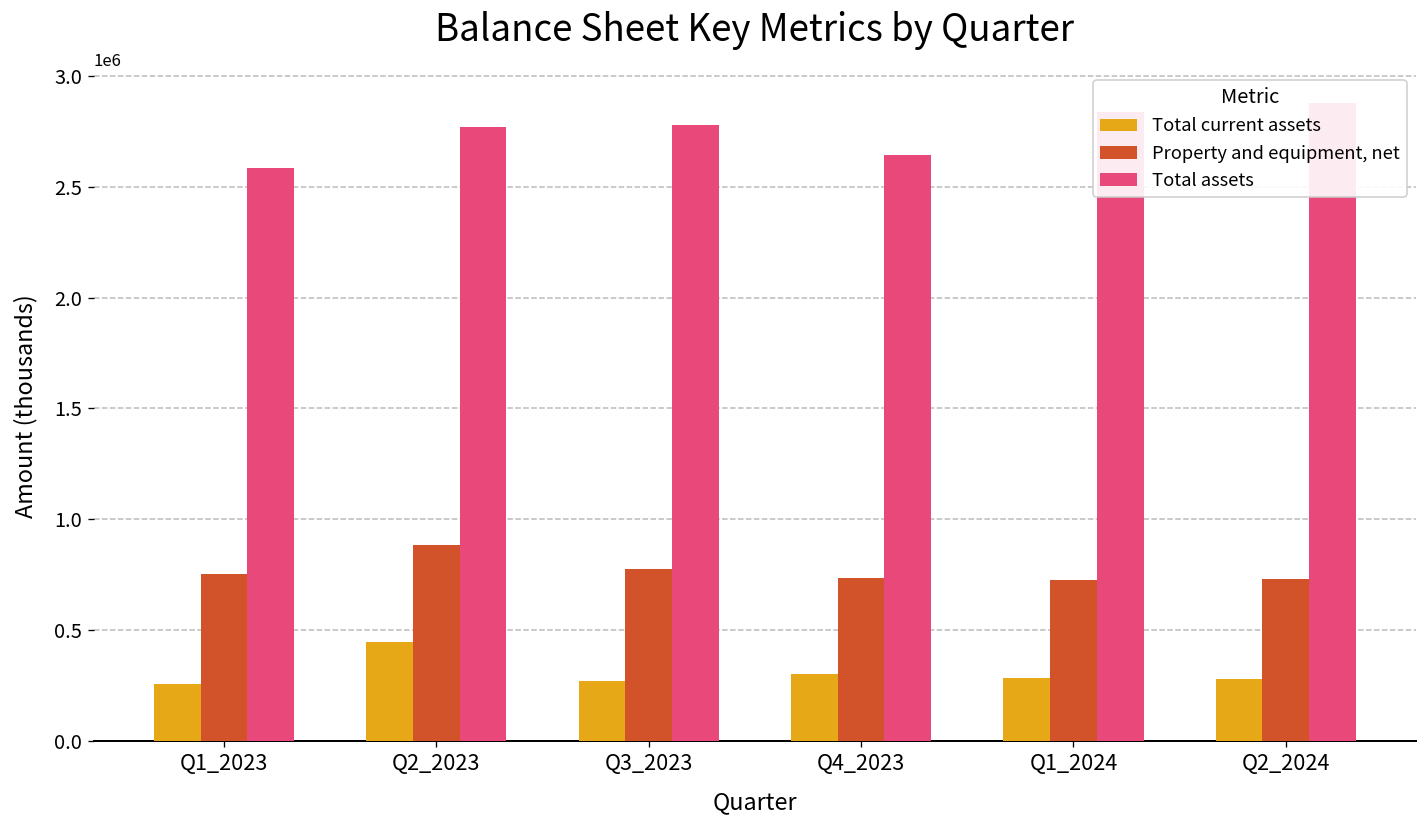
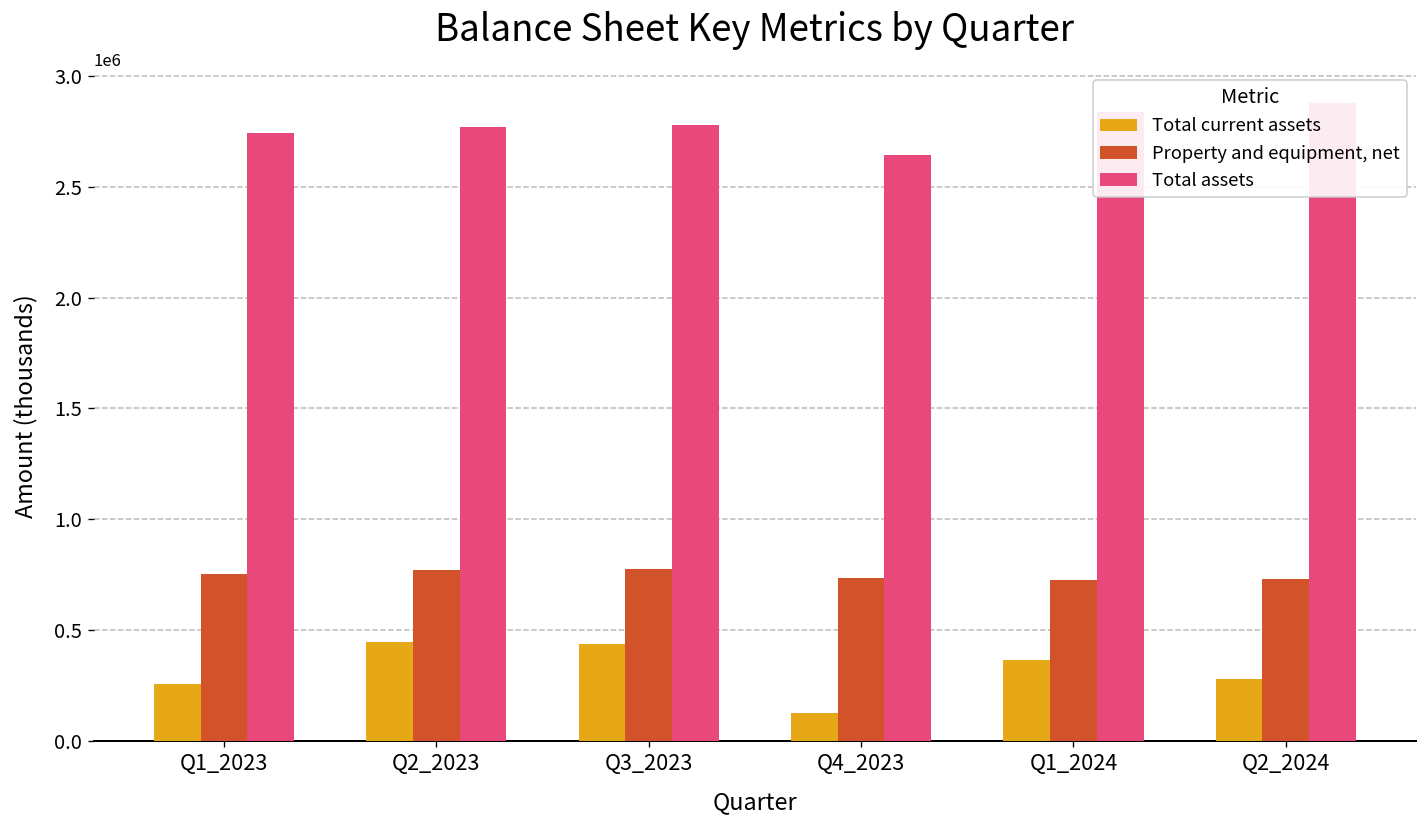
  {
    "Total current assets": {
      "Q1_2023": 260000,
      "Q2_2023": 450000,
-     "Q3_2023": 270000,
-     "Q4_2023": 300000,
-     "Q1_2024": 280000,
+     "Q3_2023": 440000,
+     "Q4_2023": 120000,
+     "Q1_2024": 360000,
      "Q2_2024": 280000
    },
    "Property and equipment, net": {
      "Q1_2023": 750000,
-     "Q2_2023": 880000,
+     "Q2_2023": 770000,
      "Q3_2023": 780000,
      "Q4_2023": 730000,
      "Q1_2024": 720000,
      "Q2_2024": 730000
    },
    "Total assets": {
-     "Q1_2023": 2590000,
+     "Q1_2023": 2740000,
      "Q2_2023": 2770000,
      "Q3_2023": 2780000,
      "Q4_2023": 2640000
    }
  }
